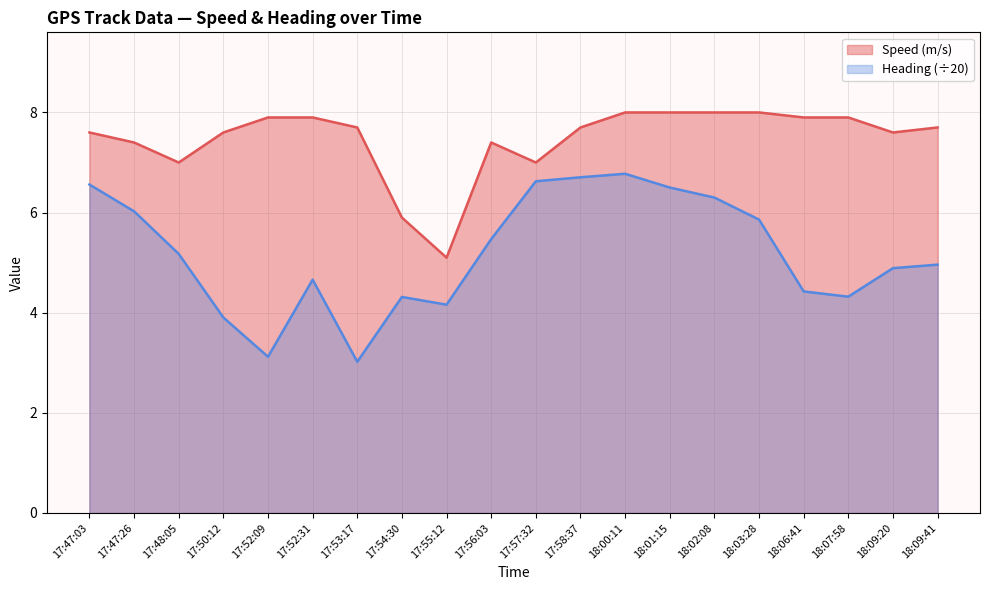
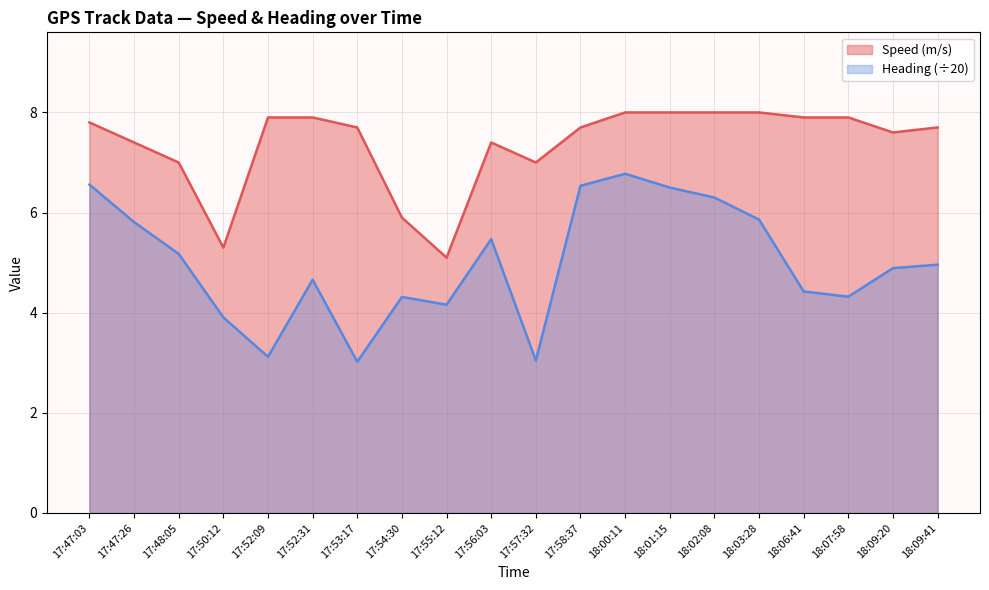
  {
    "Speed (m/s)": {
-     "17:47:03": 7.6,
+     "17:47:03": 7.8,
      "17:47:26": 7.4,
      "17:48:05": 7.0,
-     "17:50:12": 7.6,
+     "17:50:12": 5.3,
      "17:52:09": 7.9,
      "17:52:31": 7.9,
      "17:53:17": 7.7,
      "17:54:30": 5.9,
      "17:55:12": 5.1,
      "17:56:03": 7.4,
      "17:57:32": 7.0,
      "17:58:37": 7.7,
      "18:00:11": 8.0,
      "18:01:15": 8.0,
      "18:02:08": 8.0,
      "18:03:28": 8.0,
      "18:06:41": 7.9,
      "18:07:58": 7.9,
      "18:09:20": 7.6,
      "18:09:41": 7.7
    },
    "Heading (÷20)": {
      "17:47:03": 6.6,
-     "17:47:26": 6.0,
+     "17:47:26": 5.8,
      "17:48:05": 5.2,
      "17:50:12": 3.9,
      "17:52:09": 3.1,
      "17:52:31": 4.7,
      "17:53:17": 3.0,
      "17:54:30": 4.3,
      "17:55:12": 4.2,
      "17:56:03": 5.5,
-     "17:57:32": 6.6,
-     "17:58:37": 6.7,
+     "17:57:32": 3.0,
+     "17:58:37": 6.5,
      "18:00:11": 6.8,
      "18:01:15": 6.5,
      "18:02:08": 6.3,
      "18:03:28": 5.9,
      "18:06:41": 4.4,
      "18:07:58": 4.3,
      "18:09:20": 4.9,
      "18:09:41": 5.0
    }
  }
